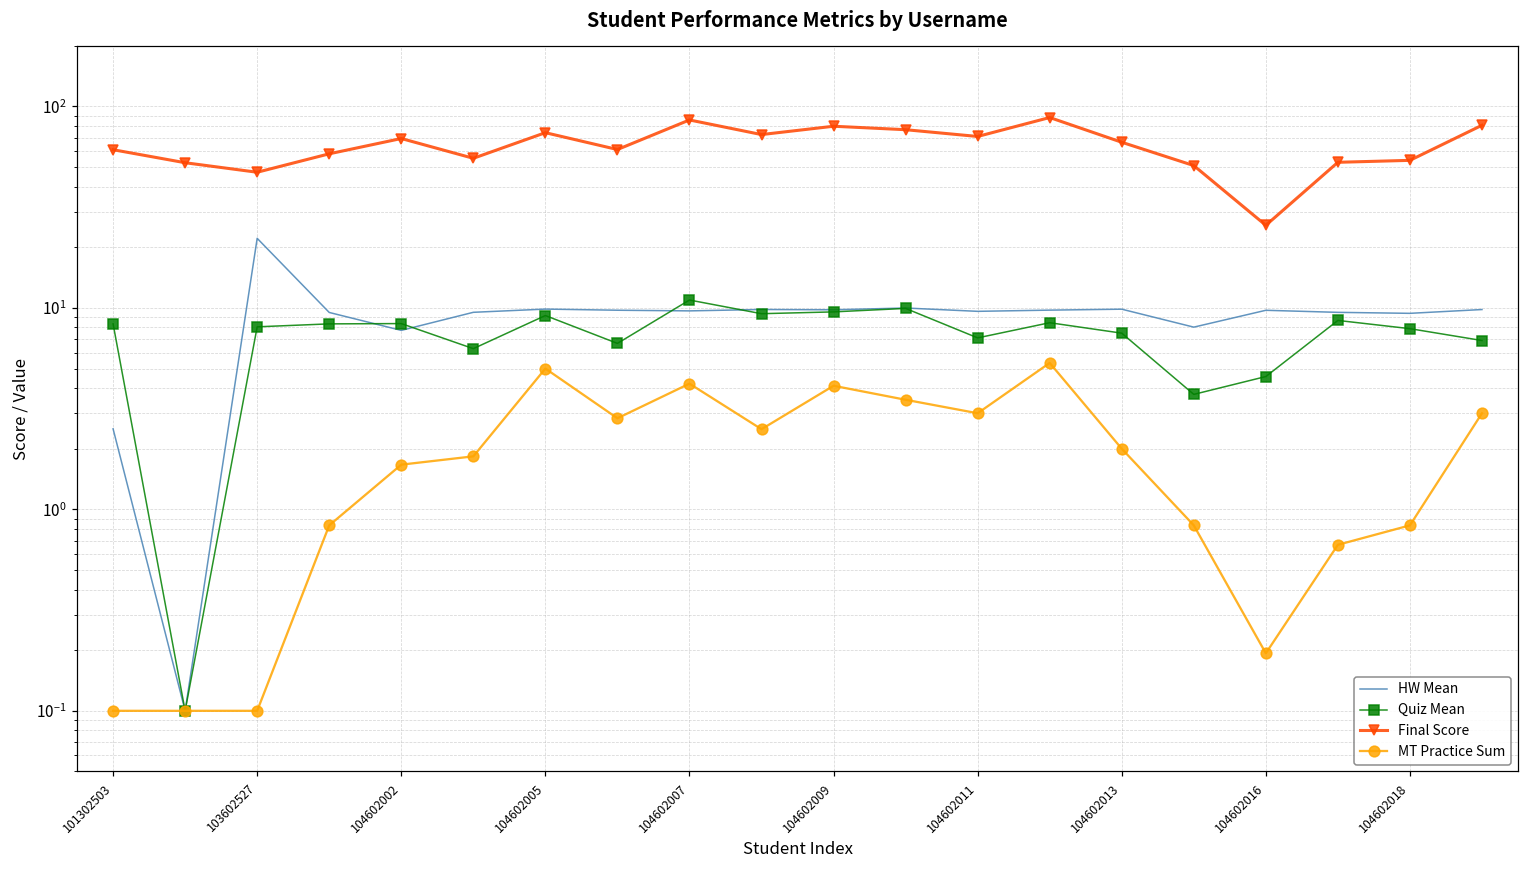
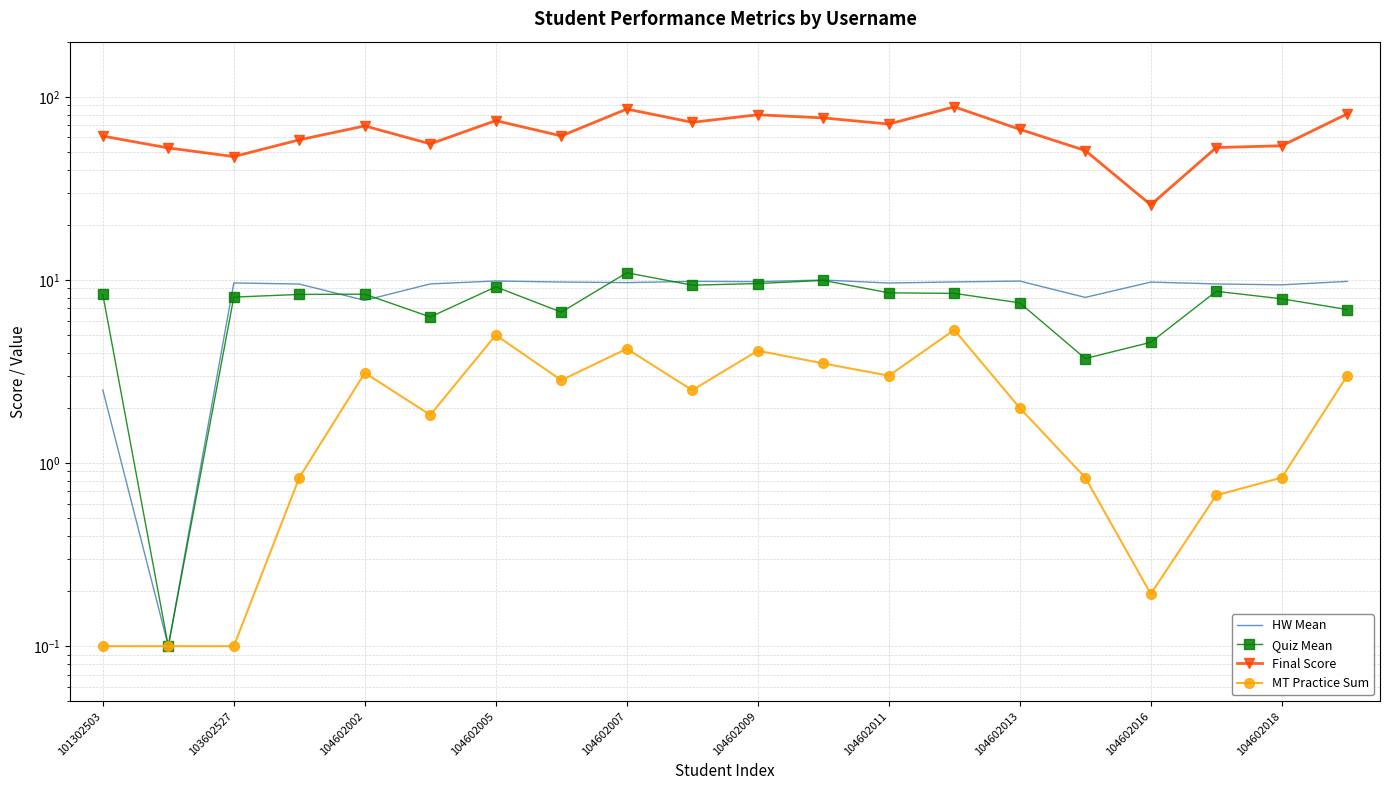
  {
    "HW Mean": {
      "101302503": 2.5,
-     "103602527": 22,
+     "103602527": 10,
      "104602002": 7.7,
      "104602005": 10,
      "104602007": 10,
      "104602011": 10,
      "104602013": 10,
      "104602016": 10,
      "104602018": 9
    },
    "Quiz Mean": {
      "101302503": 8,
      "103602527": 8,
      "104602002": 8,
      "104602005": 9,
      "104602007": 11,
-     "104602011": 7.1,
+     "104602011": 9,
      "104602013": 7.5,
      "104602016": 4.6,
      "104602018": 7.9
    },
    "Final Score": {
      "101302503": 61,
      "103602527": 47,
      "104602002": 69,
      "104602005": 74,
      "104602007": 90,
      "104602009": 80,
      "104602011": 71,
      "104602013": 66,
      "104602016": 26,
      "104602018": 54
    },
    "MT Practice Sum": {
      "101302503": 0.1,
      "103602527": 0.1,
-     "104602002": 1.7,
+     "104602002": 3.1,
      "104602005": 5.0,
      "104602007": 4.2,
      "104602009": 4.1,
      "104602011": 3.0,
      "104602013": 2.0,
      "104602016": 0.19,
      "104602018": 0.8
    }
  }
